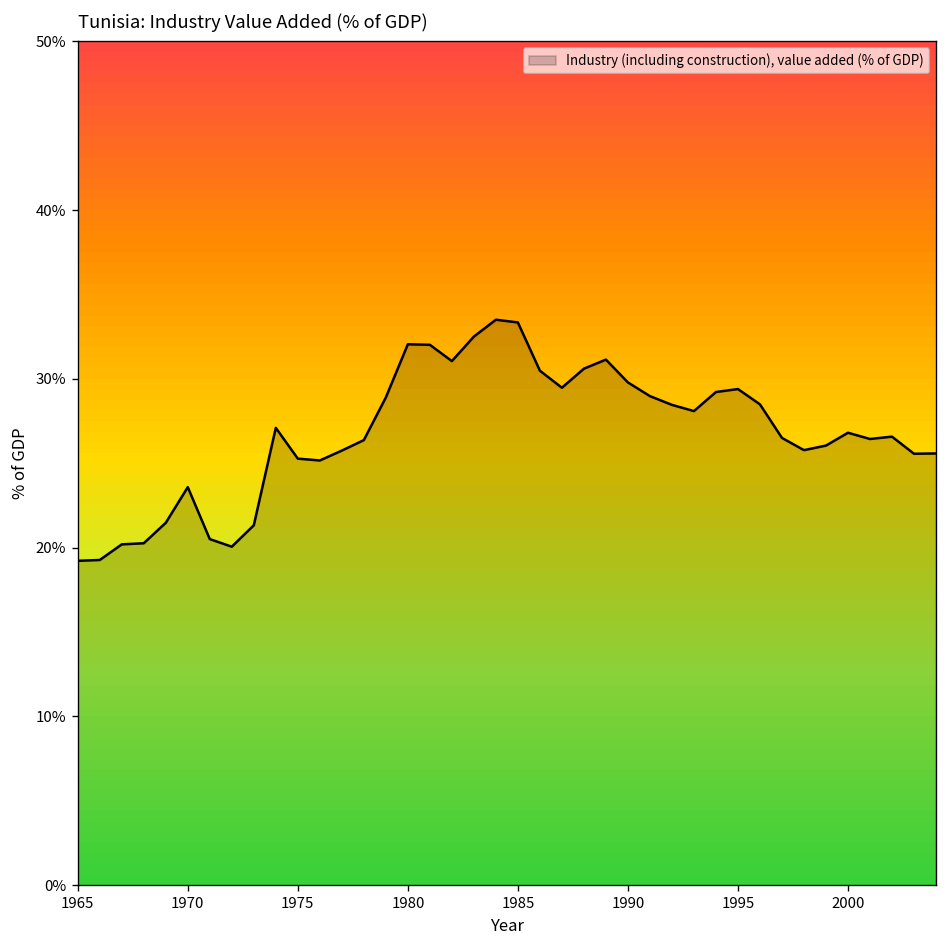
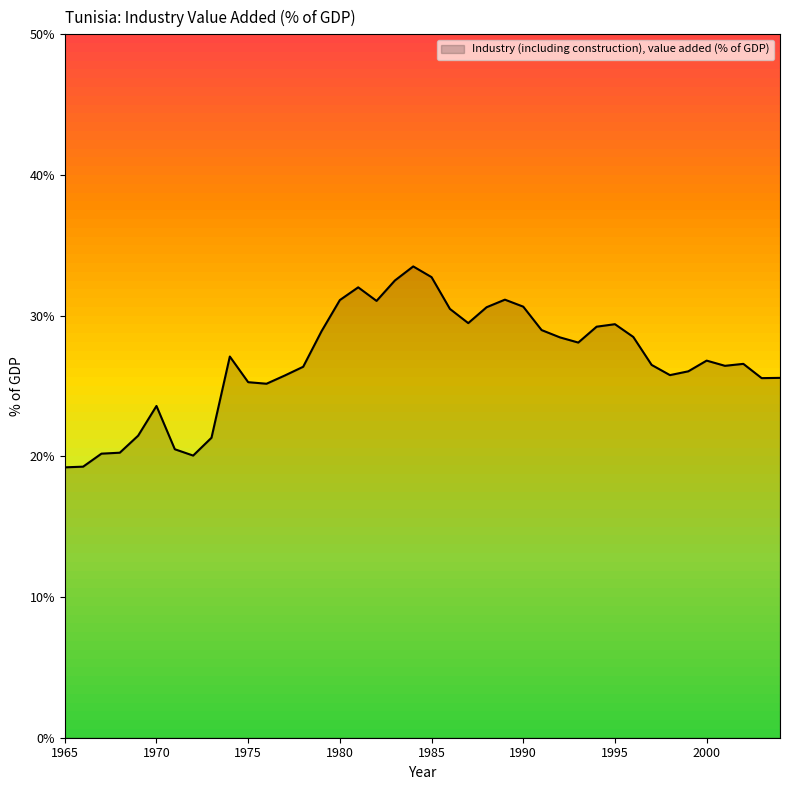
  {
    "1965": "19.2%",
    "1970": "23.6%",
    "1975": "25.3%",
-   "1980": "32.0%",
-   "1985": "33.3%",
-   "1990": "29.8%",
+   "1980": "31.1%",
+   "1985": "32.7%",
+   "1990": "30.6%",
    "1995": "29.4%",
    "2000": "26.8%"
  }
